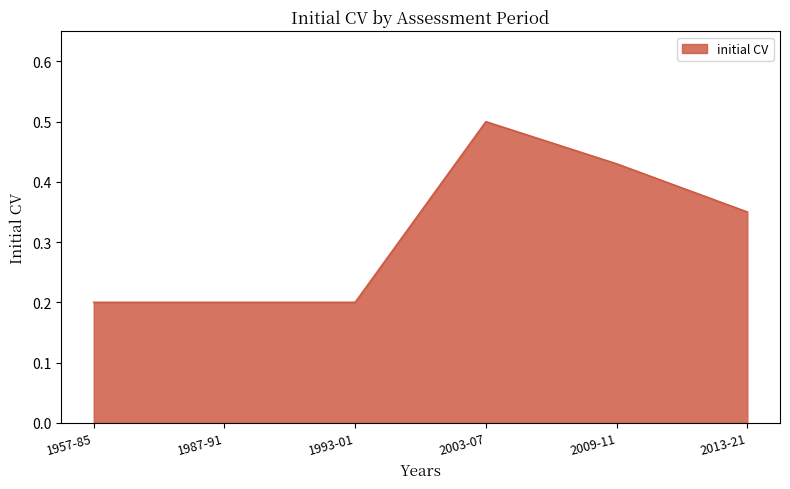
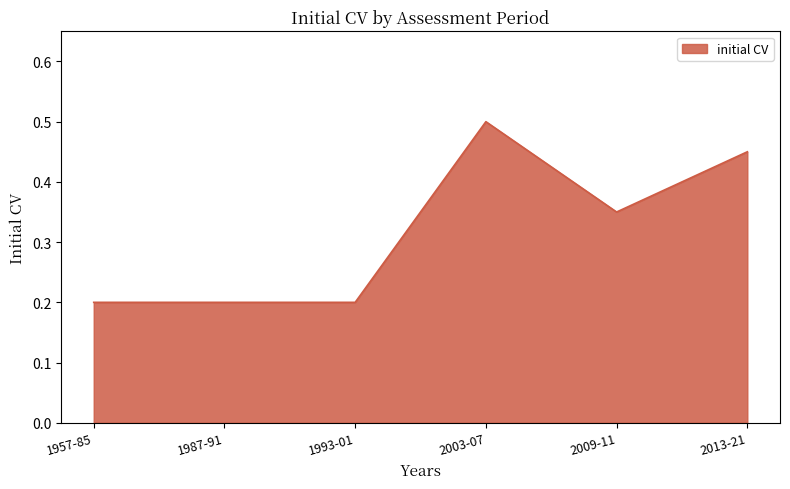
  {
    "1957-85": 0.20,
    "1987-91": 0.20,
    "1993-01": 0.20,
    "2003-07": 0.50,
-   "2009-11": 0.43,
-   "2013-21": 0.35
+   "2009-11": 0.35,
+   "2013-21": 0.45
  }
